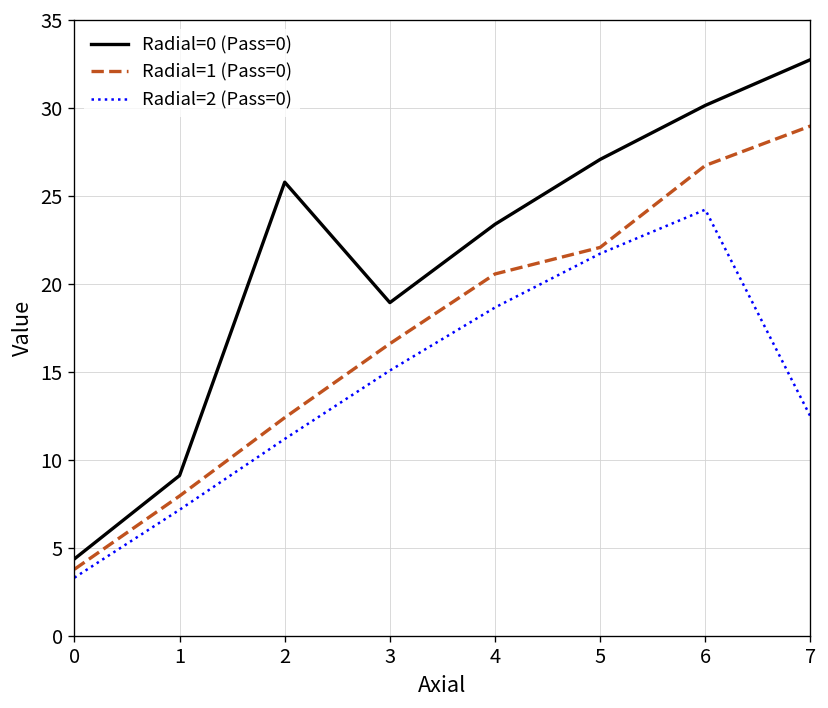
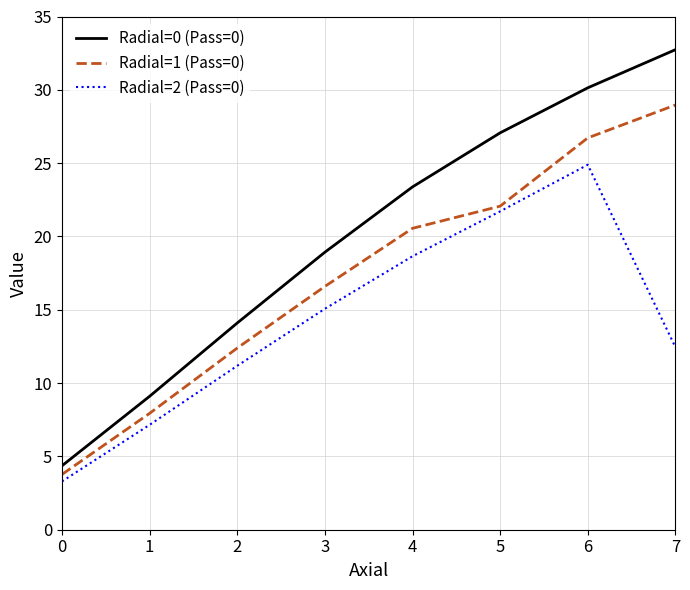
  {
    "Radial=0 (Pass=0)": {
      "0": 4.4,
      "1": 9.1,
-     "2": 25.8,
+     "2": 14.1,
      "3": 18.9,
      "4": 23.4,
      "5": 27.1,
      "6": 30.1,
      "7": 32.7
    },
    "Radial=1 (Pass=0)": {
      "0": 3.8,
      "1": 7.9,
      "2": 12.4,
      "3": 16.6,
      "4": 20.6,
      "5": 22.1,
      "6": 26.7,
      "7": 29.0
    },
    "Radial=2 (Pass=0)": {
      "0": 3.3,
      "1": 7.2,
      "2": 11.2,
      "3": 15.1,
      "4": 18.6,
      "5": 21.7,
-     "6": 24.2,
+     "6": 24.9,
      "7": 12.5
    }
  }
